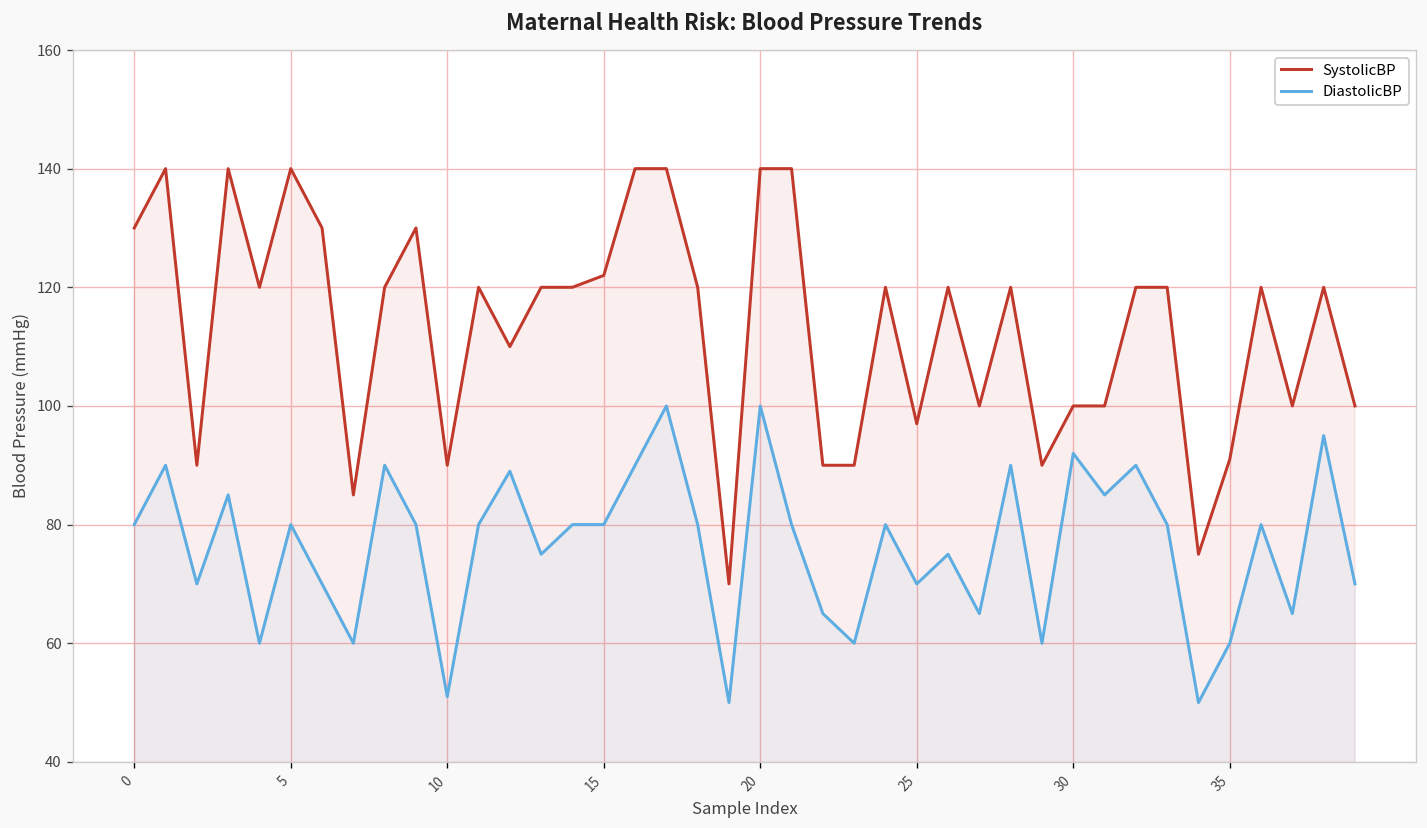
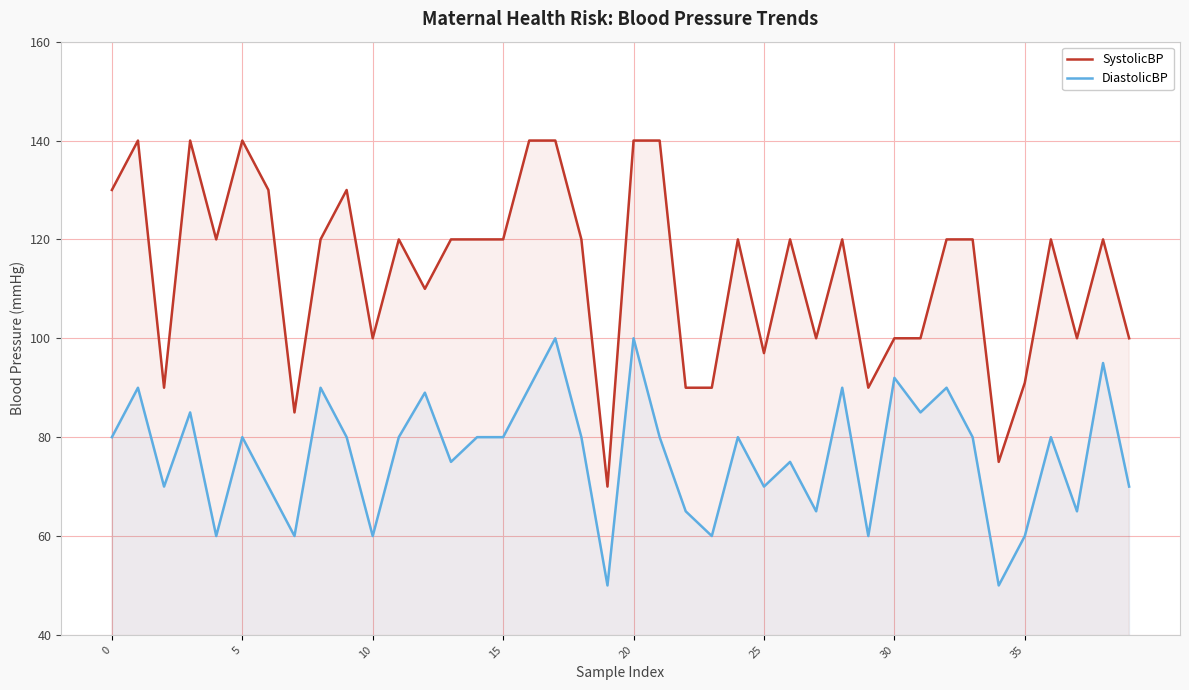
  {
    "SystolicBP": {
      "0": 130,
      "5": 140,
-     "10": 90,
-     "15": 122,
+     "10": 100,
+     "15": 120,
      "20": 140,
      "25": 97,
      "30": 100,
      "35": 91
    },
    "DiastolicBP": {
      "0": 80,
      "5": 80,
-     "10": 51,
+     "10": 60,
      "15": 80,
      "20": 100,
      "25": 70,
      "30": 92,
      "35": 60
    }
  }
